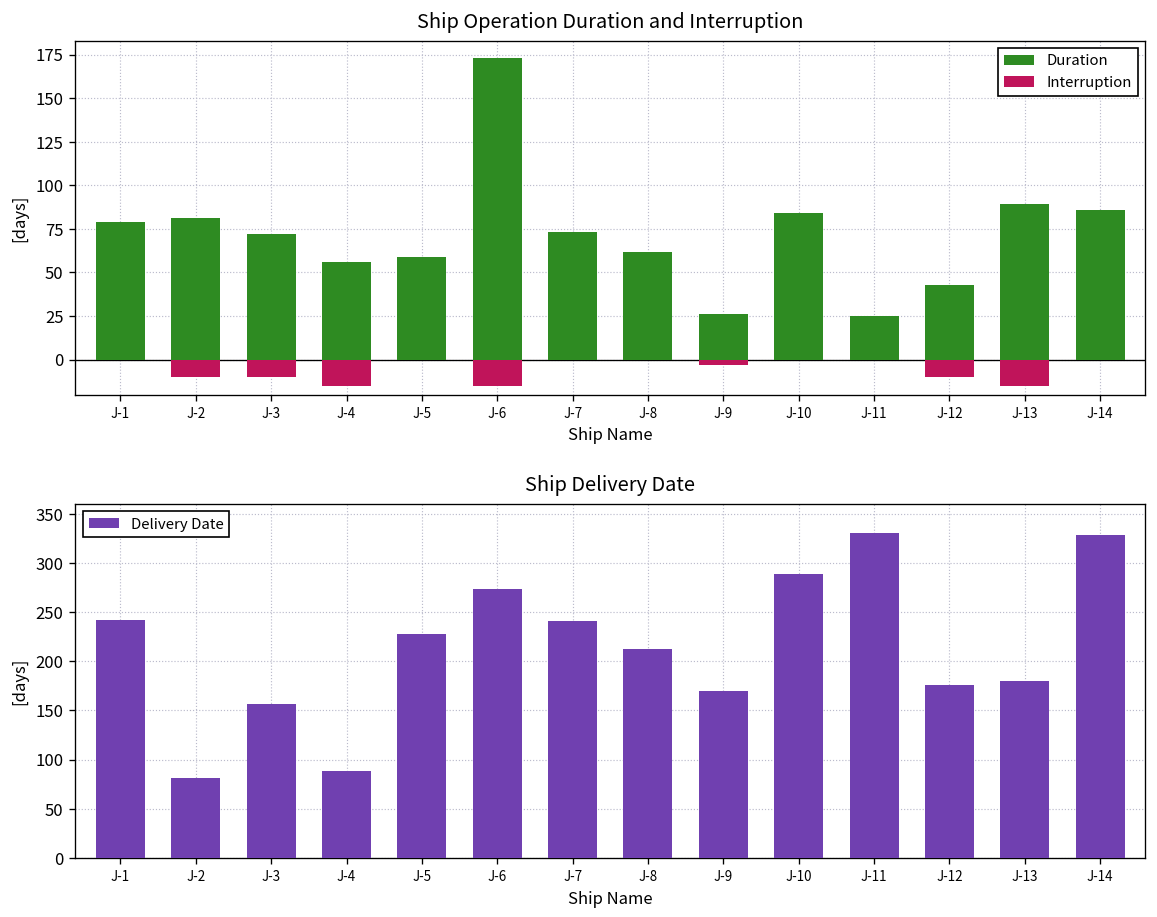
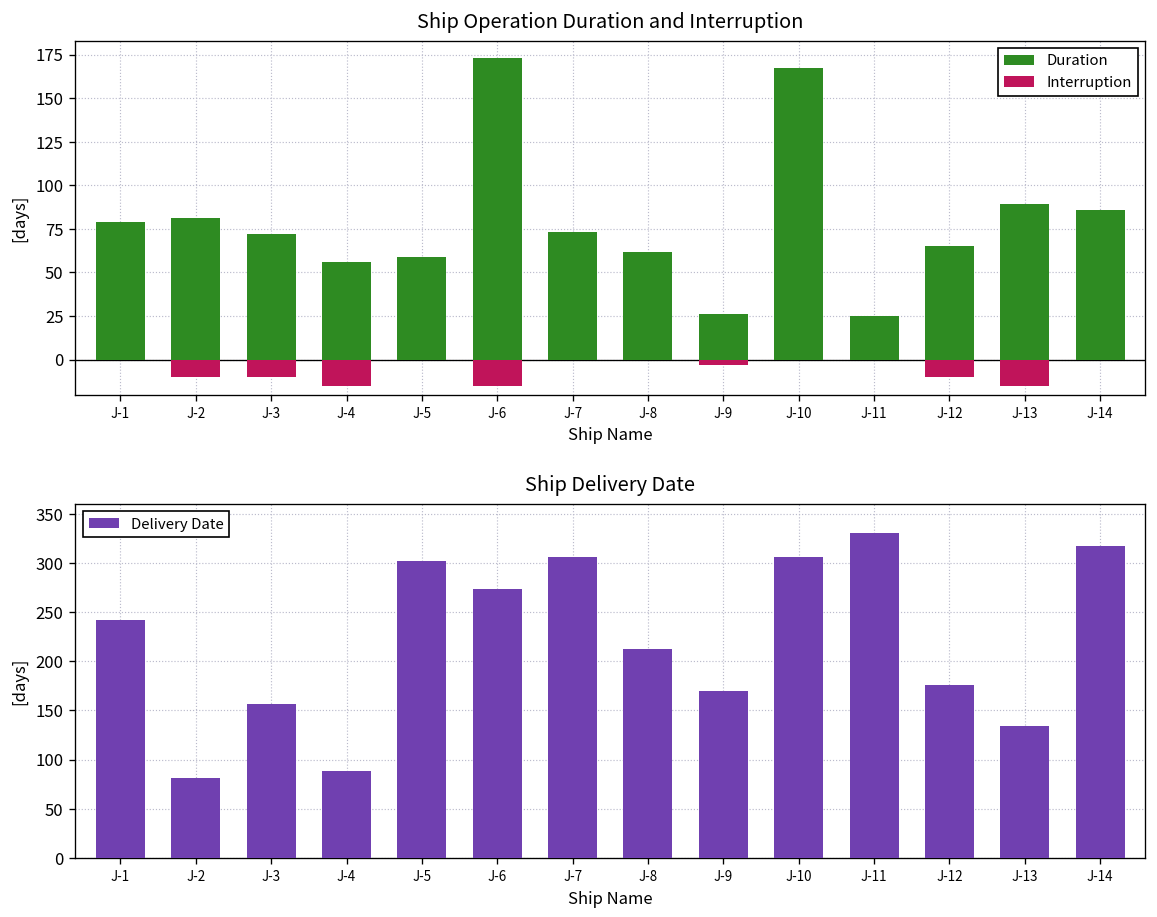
  {
    "Ship Operation Duration and Interruption": {
      "Duration": {
        "J-1": 79,
        "J-2": 81,
        "J-3": 72,
        "J-4": 56,
        "J-5": 59,
        "J-6": 173,
        "J-7": 73,
        "J-8": 62,
        "J-9": 26,
-       "J-10": 84,
+       "J-10": 167,
        "J-11": 25,
-       "J-12": 43,
+       "J-12": 65,
        "J-13": 89,
        "J-14": 86
      },
      "Interruption": {
        "J-1": 0,
        "J-2": -10,
        "J-3": -10,
        "J-4": -15,
        "J-5": 0,
        "J-6": -15,
        "J-7": 0,
        "J-8": 0,
        "J-9": -3,
        "J-10": 0,
        "J-11": 0,
        "J-12": -10,
        "J-13": -15,
        "J-14": 0
      }
    },
    "Ship Delivery Date": {
      "J-1": 240,
      "J-2": 80,
      "J-3": 160,
      "J-4": 90,
-     "J-5": 230,
+     "J-5": 300,
      "J-6": 270,
-     "J-7": 240,
+     "J-7": 310,
      "J-8": 210,
      "J-9": 170,
-     "J-10": 290,
+     "J-10": 310,
      "J-11": 330,
      "J-12": 180,
-     "J-13": 180,
-     "J-14": 330
+     "J-13": 130,
+     "J-14": 320
    }
  }
